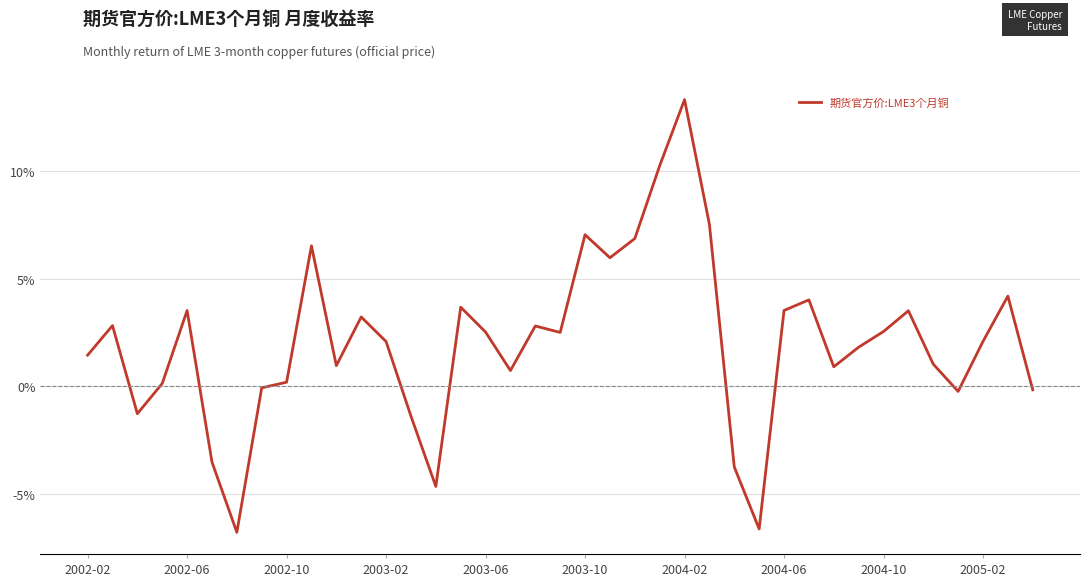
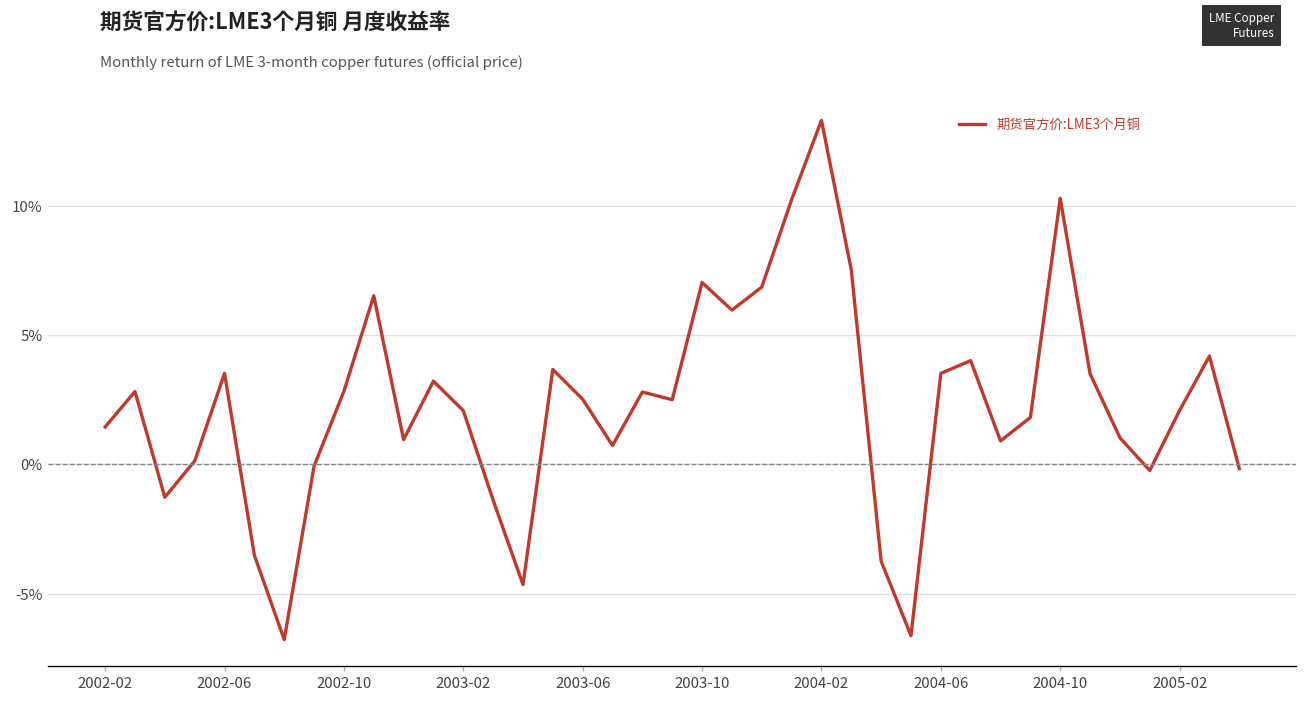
  {
    "2002-02": "1.4%",
    "2002-06": "3.5%",
-   "2002-10": "0.2%",
+   "2002-10": "2.8%",
    "2003-02": "2.1%",
    "2003-06": "2.5%",
    "2003-10": "7.0%",
    "2004-02": "13.3%",
    "2004-06": "3.5%",
-   "2004-10": "2.5%",
+   "2004-10": "10.3%",
    "2005-02": "2.1%"
  }
